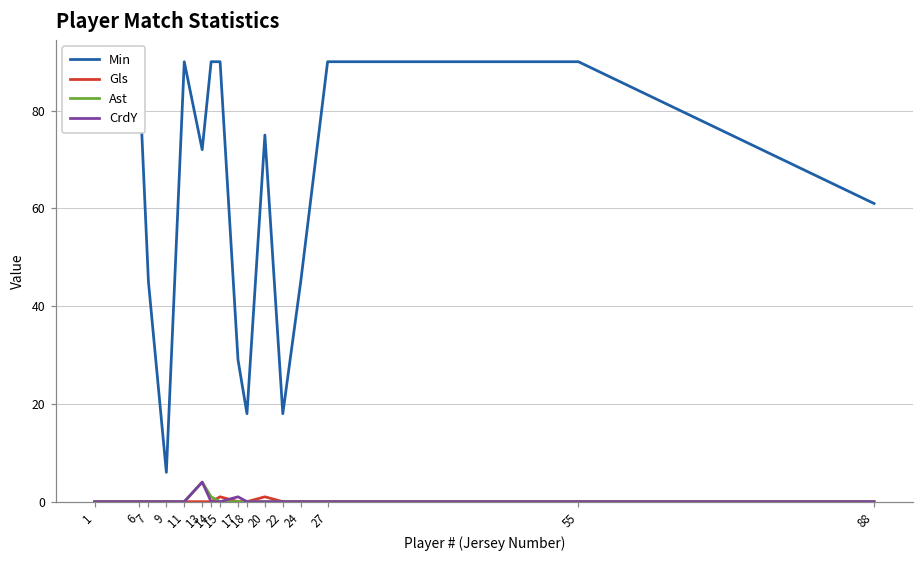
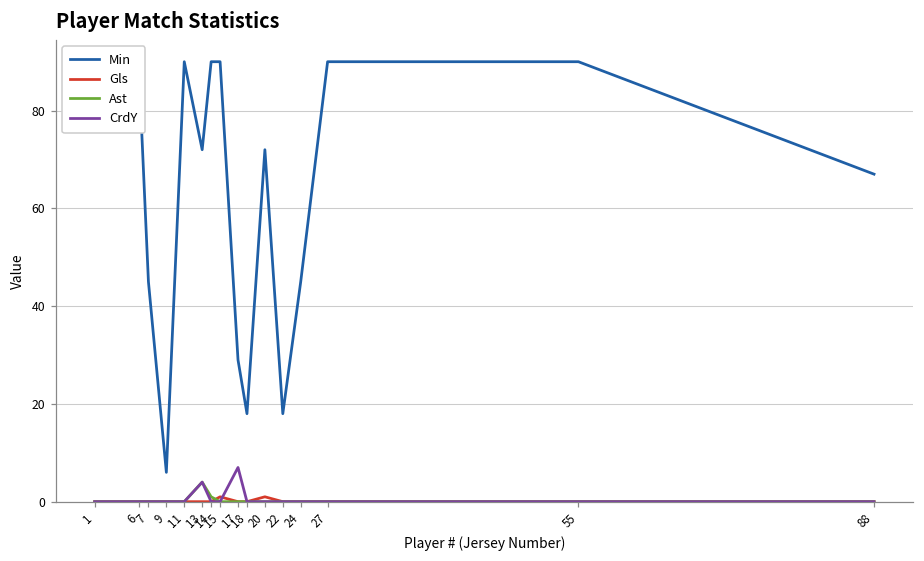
  {
    "Min": {
      "7": 45,
      "9": 6,
      "11": 90,
      "13": 72,
      "14": 90,
      "15": 90,
      "17": 29,
      "18": 18,
-     "20": 75,
+     "20": 72,
      "22": 18,
      "24": 45,
      "27": 90,
      "55": 90,
-     "88": 61
+     "88": 67
    },
    "Gls": {
      "13": 0,
      "15": 1,
      "20": 1
    },
    "Ast": {
      "14": 1
    },
    "CrdY": {
-     "17": 1
+     "17": 7
    }
  }
